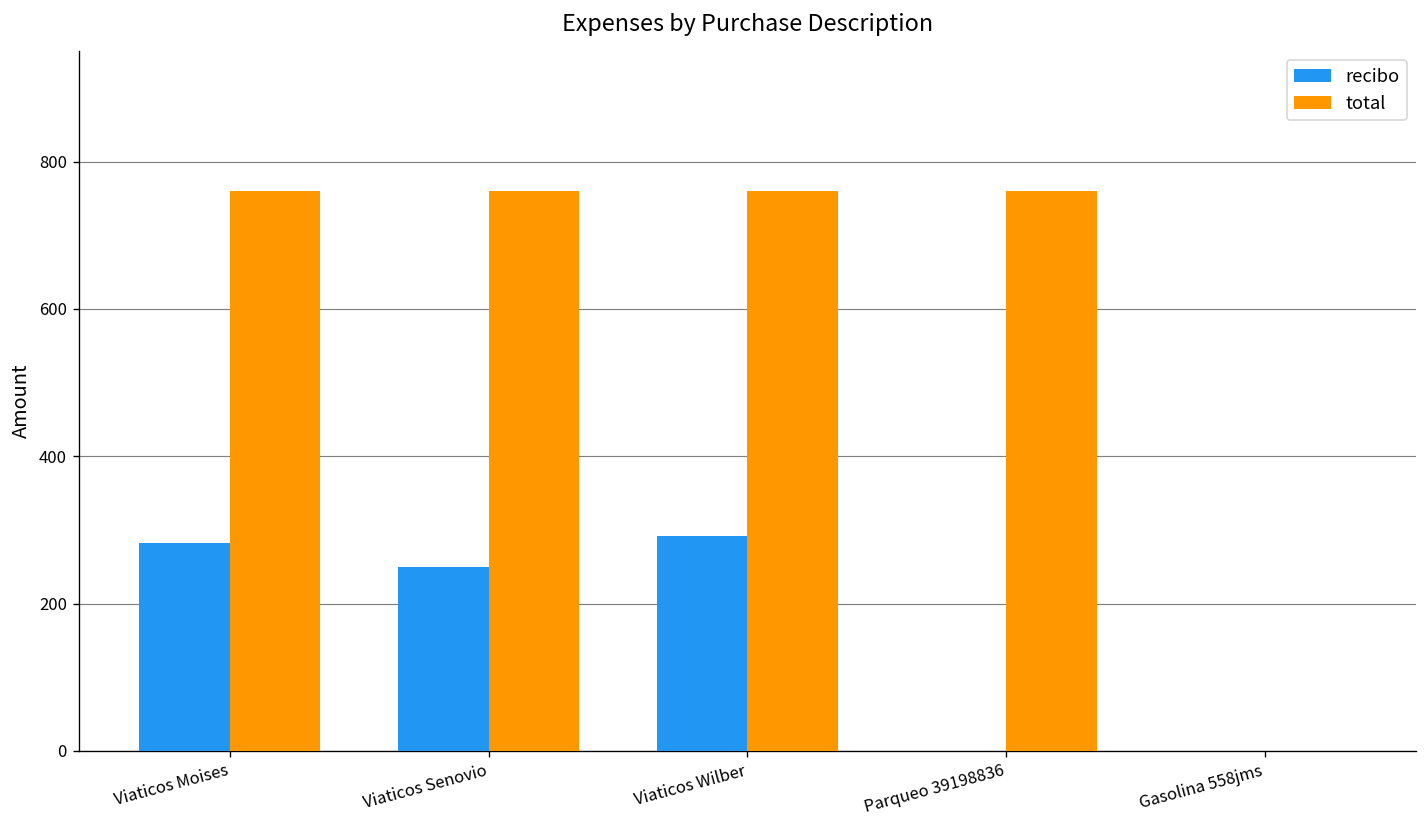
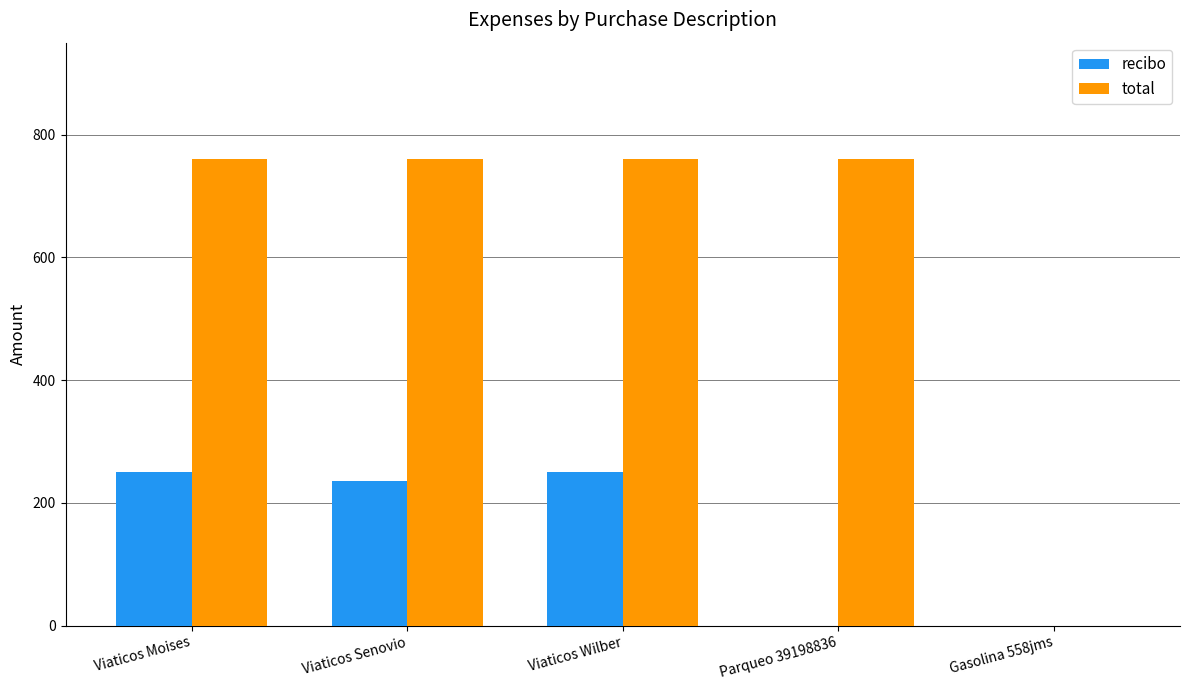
  {
    "recibo": {
-     "Viaticos Moises": 280,
-     "Viaticos Senovio": 250,
-     "Viaticos Wilber": 290,
+     "Viaticos Moises": 250,
+     "Viaticos Senovio": 240,
+     "Viaticos Wilber": 250,
      "Parqueo 39198836": 0,
      "Gasolina 558jms": 0
    },
    "total": {
      "Viaticos Moises": 760,
      "Viaticos Senovio": 760,
      "Viaticos Wilber": 760,
      "Parqueo 39198836": 760,
      "Gasolina 558jms": 0
    }
  }
